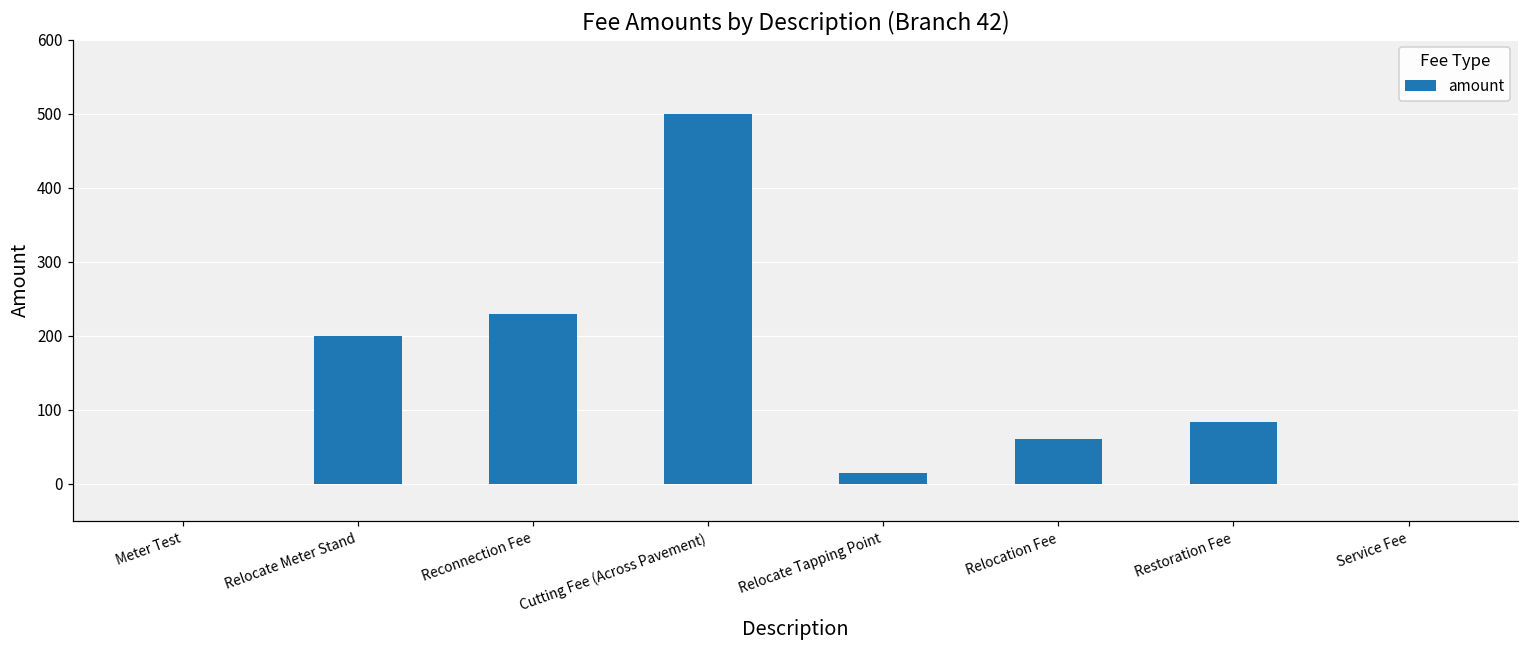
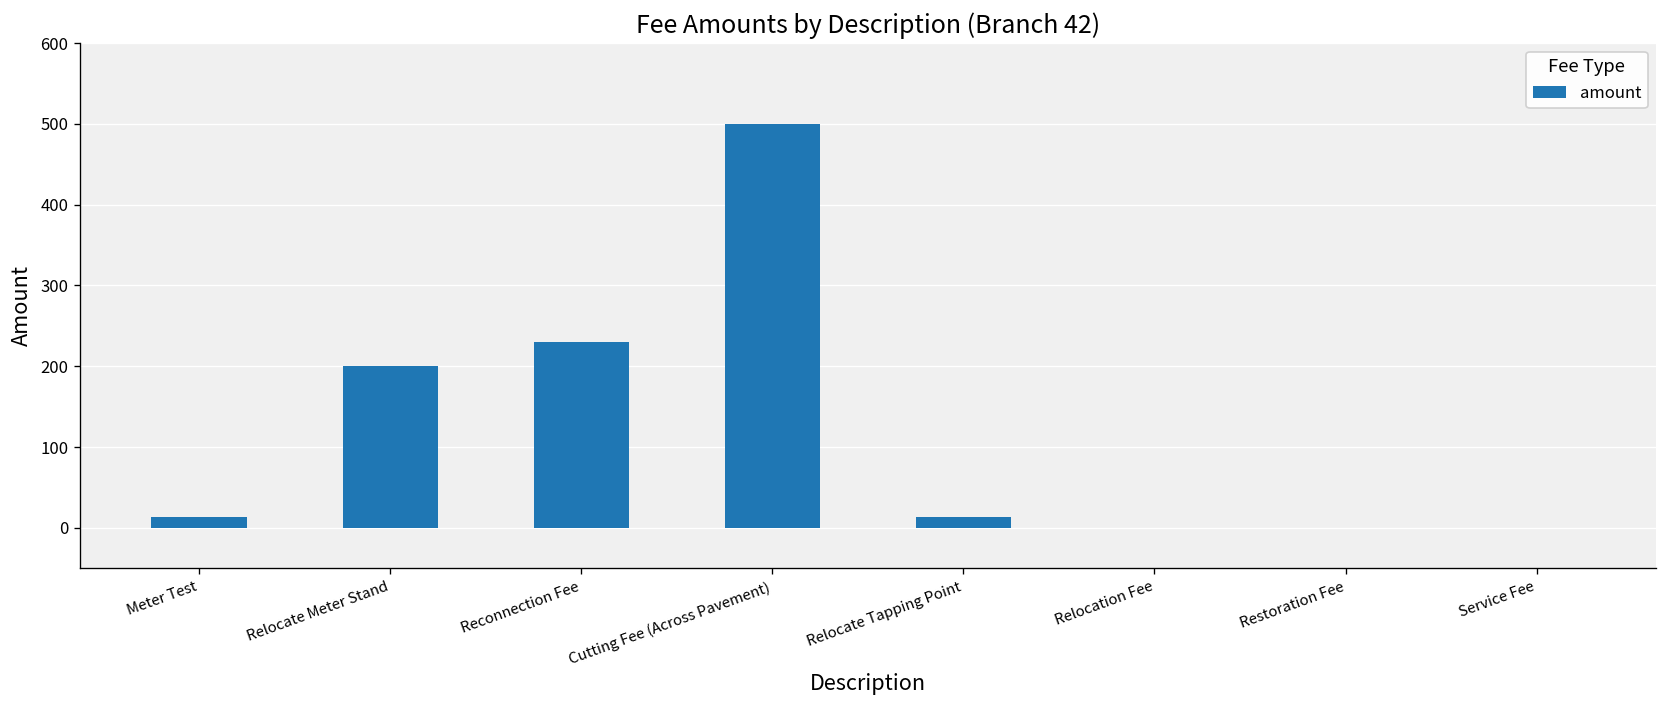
  {
-   "Meter Test": 0,
+   "Meter Test": 10,
    "Relocate Meter Stand": 200,
    "Reconnection Fee": 230,
    "Cutting Fee (Across Pavement)": 500,
    "Relocate Tapping Point": 10,
-   "Relocation Fee": 60,
-   "Restoration Fee": 80,
+   "Relocation Fee": 0,
+   "Restoration Fee": 0,
    "Service Fee": 0
  }
